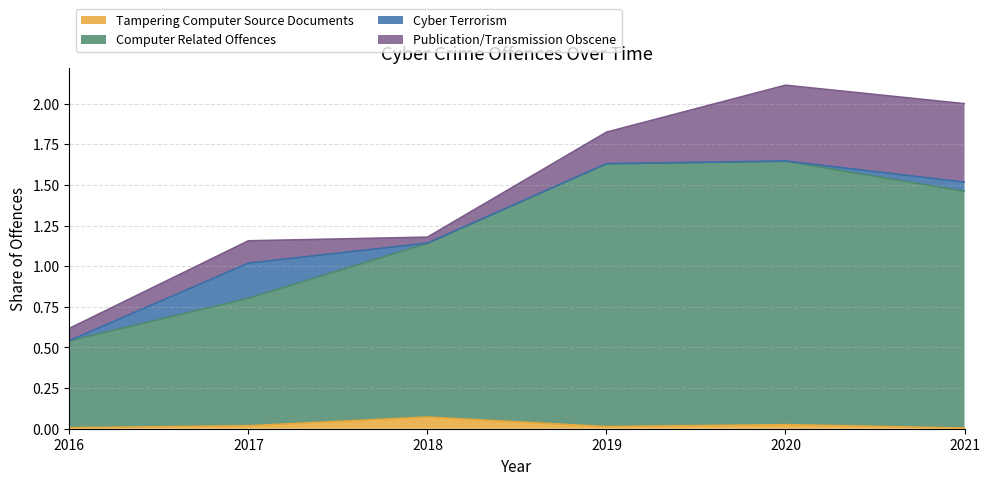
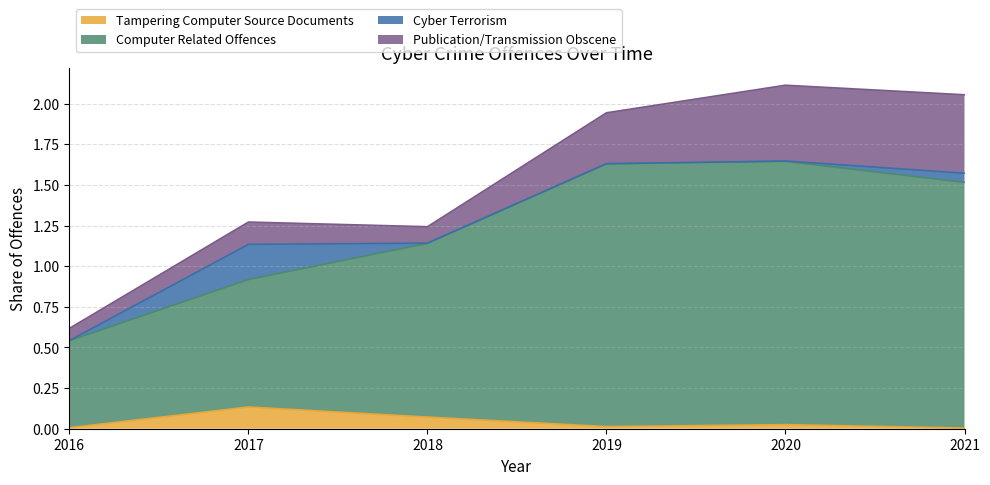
  {
    "Tampering Computer Source Documents": {
      "2016": 0.01,
-     "2017": 0.02,
+     "2017": 0.13,
      "2018": 0.07,
      "2019": 0.01,
      "2020": 0.02,
      "2021": 0.00
    },
    "Computer Related Offences": {
      "2017": 0.78,
-     "2021": 1.46
+     "2021": 1.51
    },
    "Cyber Terrorism": {
      "2017": 0.22,
      "2021": 0.06
    },
    "Publication/Transmission Obscene": {
      "2016": 0.08,
      "2017": 0.14,
-     "2018": 0.04,
-     "2019": 0.19,
+     "2018": 0.10,
+     "2019": 0.31,
      "2020": 0.47,
      "2021": 0.48
    }
  }
